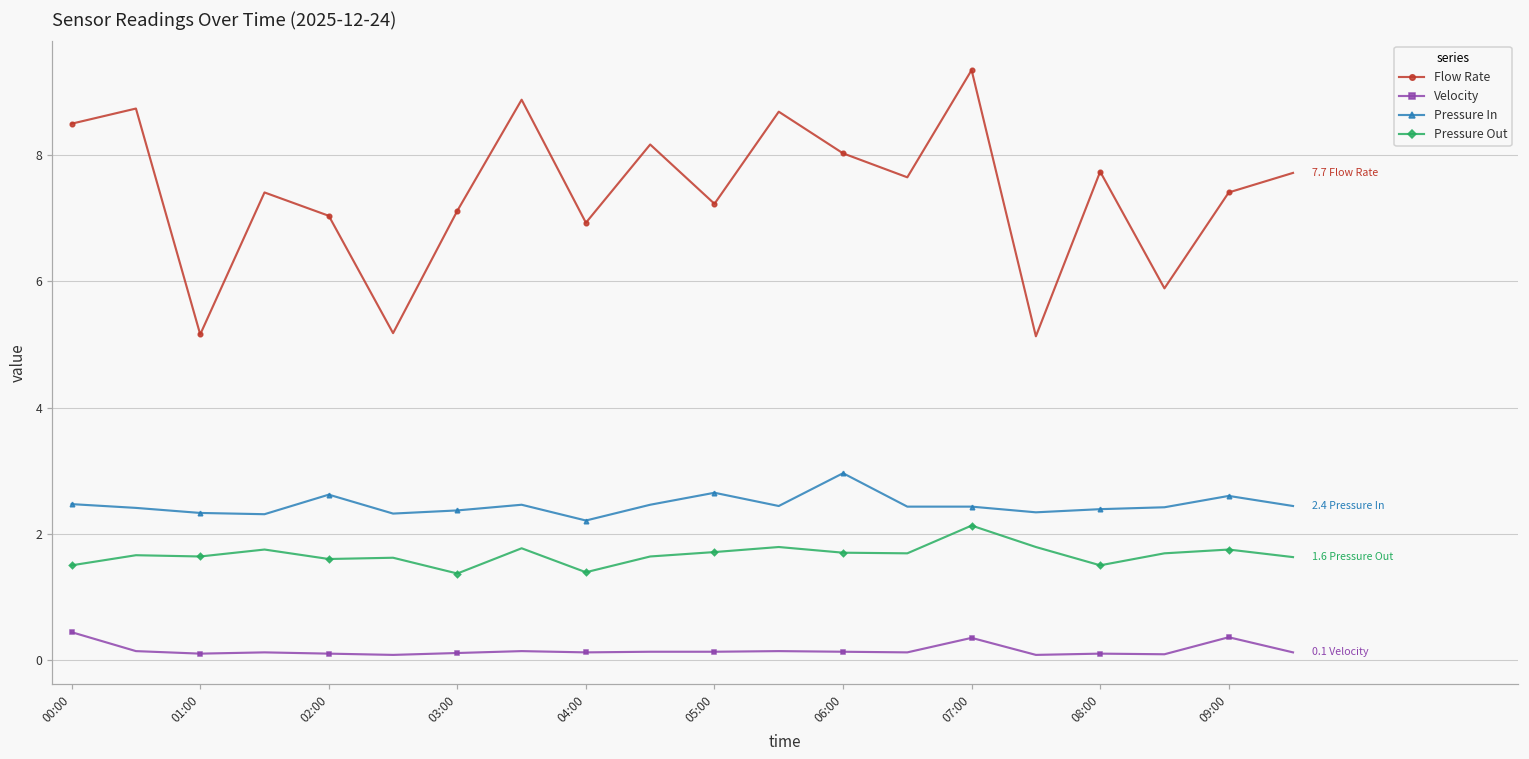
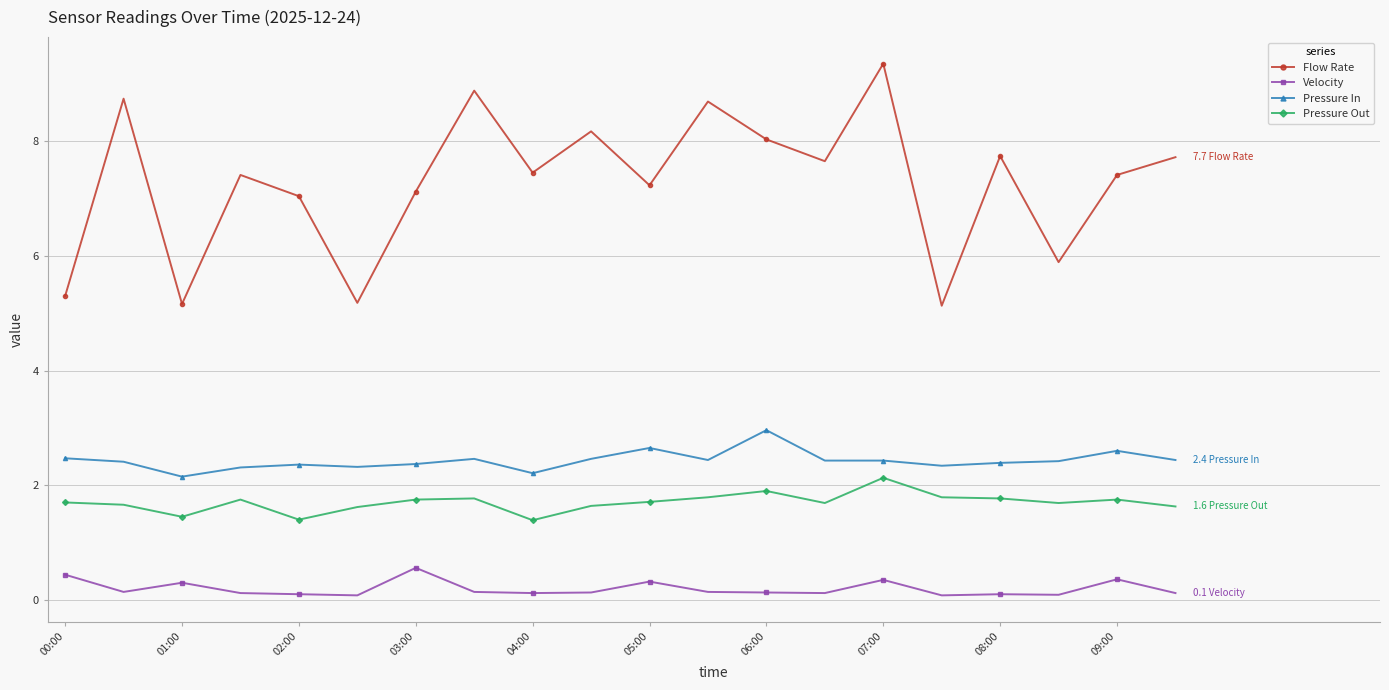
  {
    "Flow Rate": {
-     "00:00": 8.5,
+     "00:00": 5.3,
      "01:00": 5.2,
      "02:00": 7.0,
      "03:00": 7.1,
-     "04:00": 6.9,
+     "04:00": 7.5,
      "05:00": 7.2,
      "06:00": 8.0,
      "07:00": 9.4,
      "08:00": 7.7,
      "09:00": 7.4
    },
    "Velocity": {
      "00:00": 0.4,
-     "01:00": 0.1,
+     "01:00": 0.3,
      "02:00": 0.1,
-     "03:00": 0.1,
+     "03:00": 0.6,
      "04:00": 0.1,
-     "05:00": 0.1,
+     "05:00": 0.3,
      "06:00": 0.1,
      "07:00": 0.4,
      "08:00": 0.1,
      "09:00": 0.4
    },
    "Pressure In": {
      "00:00": 2.5,
-     "01:00": 2.3,
-     "02:00": 2.6,
+     "01:00": 2.2,
+     "02:00": 2.4,
      "03:00": 2.4,
      "04:00": 2.2,
      "05:00": 2.7,
      "06:00": 3.0,
      "07:00": 2.4,
      "08:00": 2.4,
      "09:00": 2.6
    },
    "Pressure Out": {
-     "00:00": 1.5,
-     "01:00": 1.6,
-     "02:00": 1.6,
-     "03:00": 1.4,
+     "00:00": 1.7,
+     "01:00": 1.5,
+     "02:00": 1.4,
+     "03:00": 1.8,
      "04:00": 1.4,
      "05:00": 1.7,
-     "06:00": 1.7,
+     "06:00": 1.9,
      "07:00": 2.1,
-     "08:00": 1.5,
+     "08:00": 1.8,
      "09:00": 1.8
    }
  }
